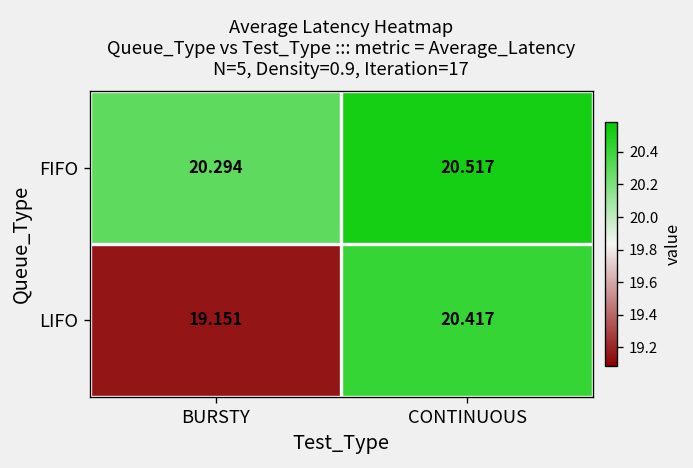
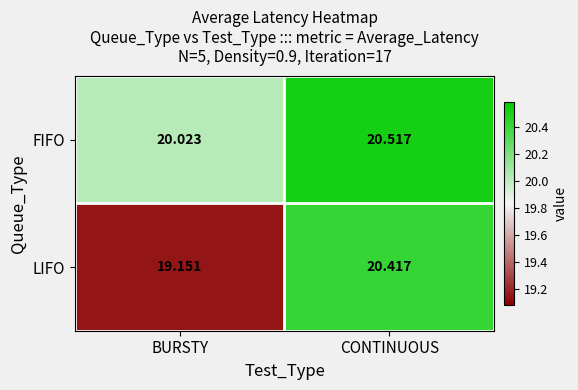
  {
    "FIFO": {
-     "BURSTY": 20.294,
+     "BURSTY": 20.023,
      "CONTINUOUS": 20.517
    },
    "LIFO": {
      "BURSTY": 19.151,
      "CONTINUOUS": 20.417
    }
  }
